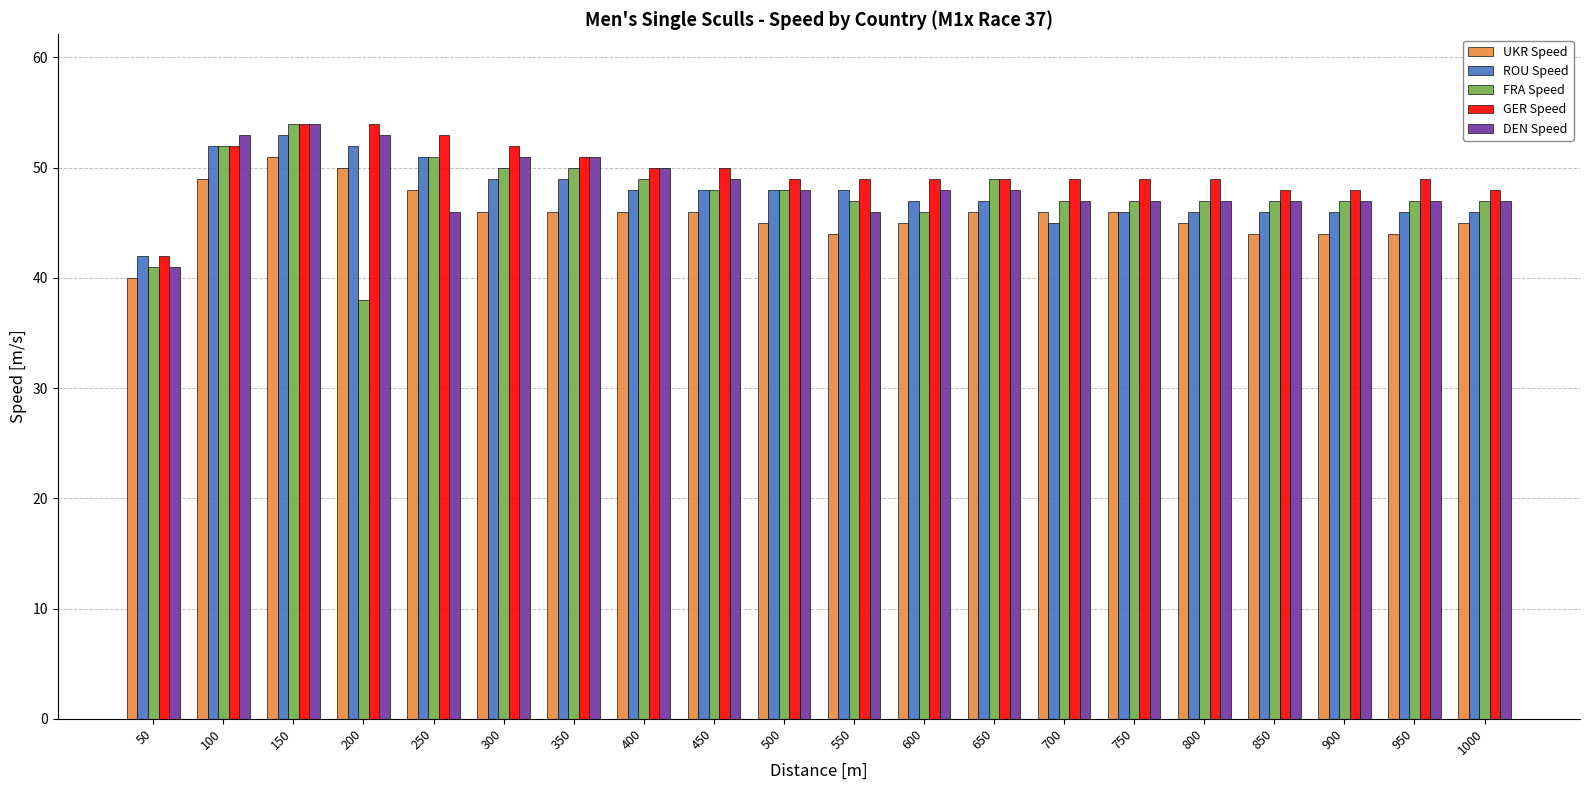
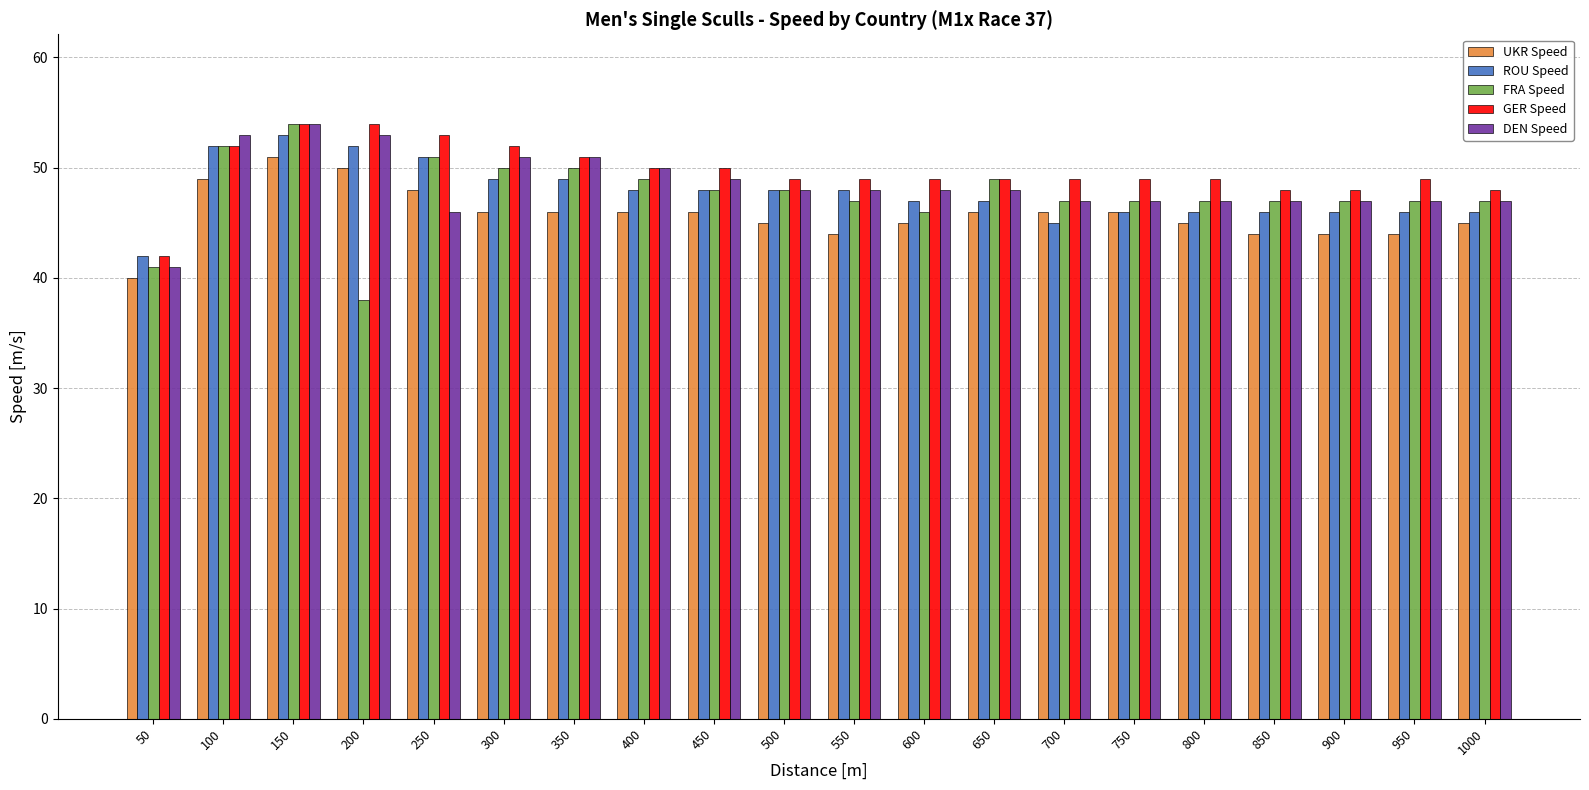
  {
    "UKR Speed": {
      "50": 40,
      "100": 49,
      "150": 51,
      "200": 50,
      "250": 48,
      "300": 46,
      "350": 46,
      "400": 46,
      "450": 46,
      "500": 45,
      "550": 44,
      "600": 45,
      "650": 46,
      "700": 46,
      "750": 46,
      "800": 45,
      "850": 44,
      "900": 44,
      "950": 44,
      "1000": 45
    },
    "ROU Speed": {
      "50": 42,
      "100": 52,
      "150": 53,
      "200": 52,
      "250": 51,
      "300": 49,
      "350": 49,
      "400": 48,
      "450": 48,
      "500": 48,
      "550": 48,
      "600": 47,
      "650": 47,
      "700": 45,
      "750": 46,
      "800": 46,
      "850": 46,
      "900": 46,
      "950": 46,
      "1000": 46
    },
    "FRA Speed": {
      "50": 41,
      "100": 52,
      "150": 54,
      "200": 38,
      "250": 51,
      "300": 50,
      "350": 50,
      "400": 49,
      "450": 48,
      "500": 48,
      "550": 47,
      "600": 46,
      "650": 49,
      "700": 47,
      "750": 47,
      "800": 47,
      "850": 47,
      "900": 47,
      "950": 47,
      "1000": 47
    },
    "GER Speed": {
      "50": 42,
      "100": 52,
      "150": 54,
      "200": 54,
      "250": 53,
      "300": 52,
      "350": 51,
      "400": 50,
      "450": 50,
      "500": 49,
      "550": 49,
      "600": 49,
      "650": 49,
      "700": 49,
      "750": 49,
      "800": 49,
      "850": 48,
      "900": 48,
      "950": 49,
      "1000": 48
    },
    "DEN Speed": {
      "50": 41,
      "100": 53,
      "150": 54,
      "200": 53,
      "250": 46,
      "300": 51,
      "350": 51,
      "400": 50,
      "450": 49,
      "500": 48,
-     "550": 46,
+     "550": 48,
      "600": 48,
      "650": 48,
      "700": 47,
      "750": 47,
      "800": 47,
      "850": 47,
      "900": 47,
      "950": 47,
      "1000": 47
    }
  }
